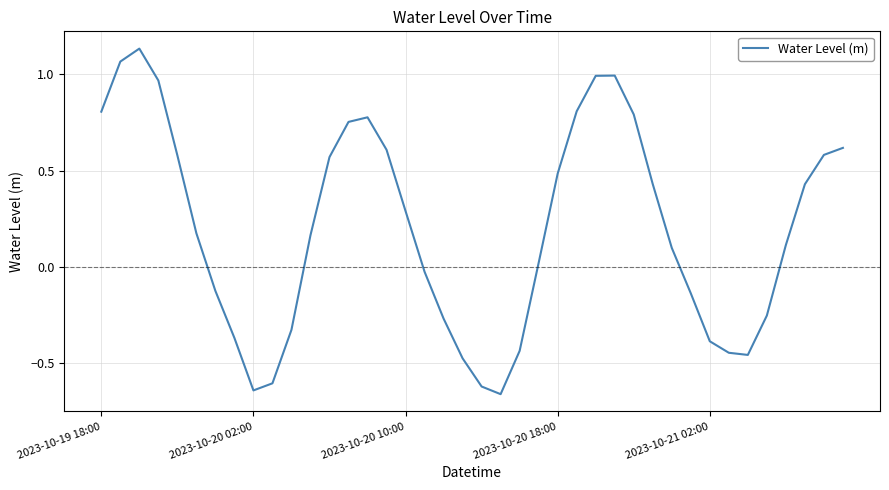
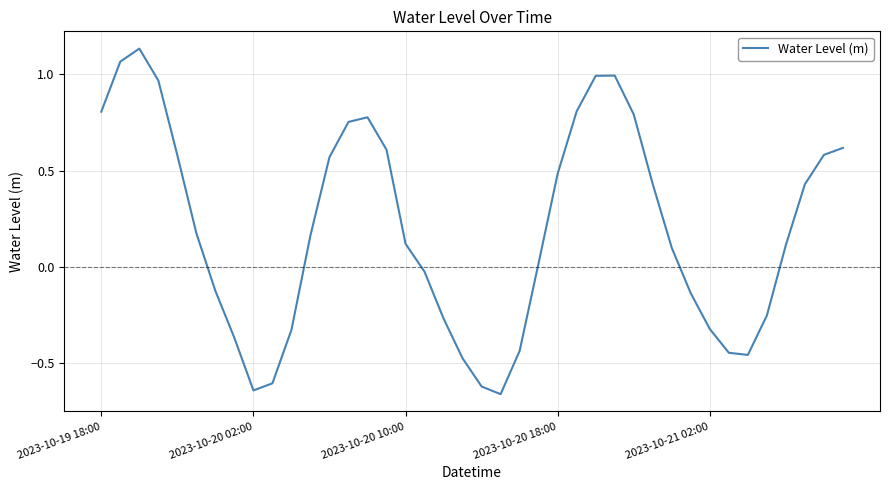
  {
    "2023-10-19 18:00": 0.81,
    "2023-10-20 02:00": -0.64,
-   "2023-10-20 10:00": 0.29,
+   "2023-10-20 10:00": 0.12,
    "2023-10-20 18:00": 0.48,
-   "2023-10-21 02:00": -0.39
+   "2023-10-21 02:00": -0.32
  }
